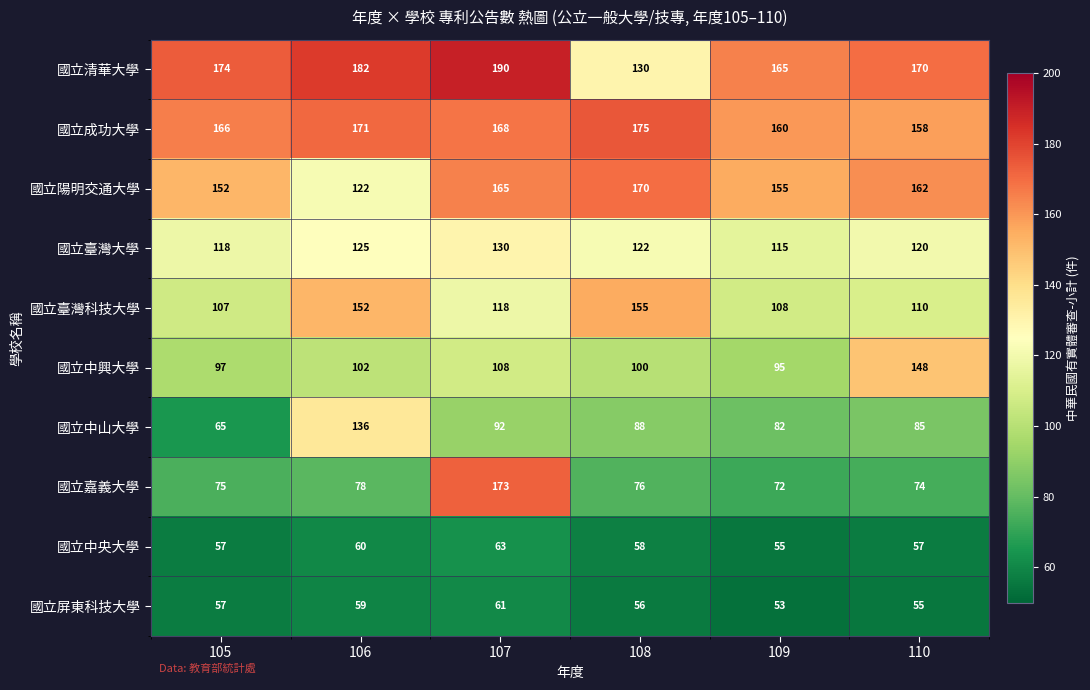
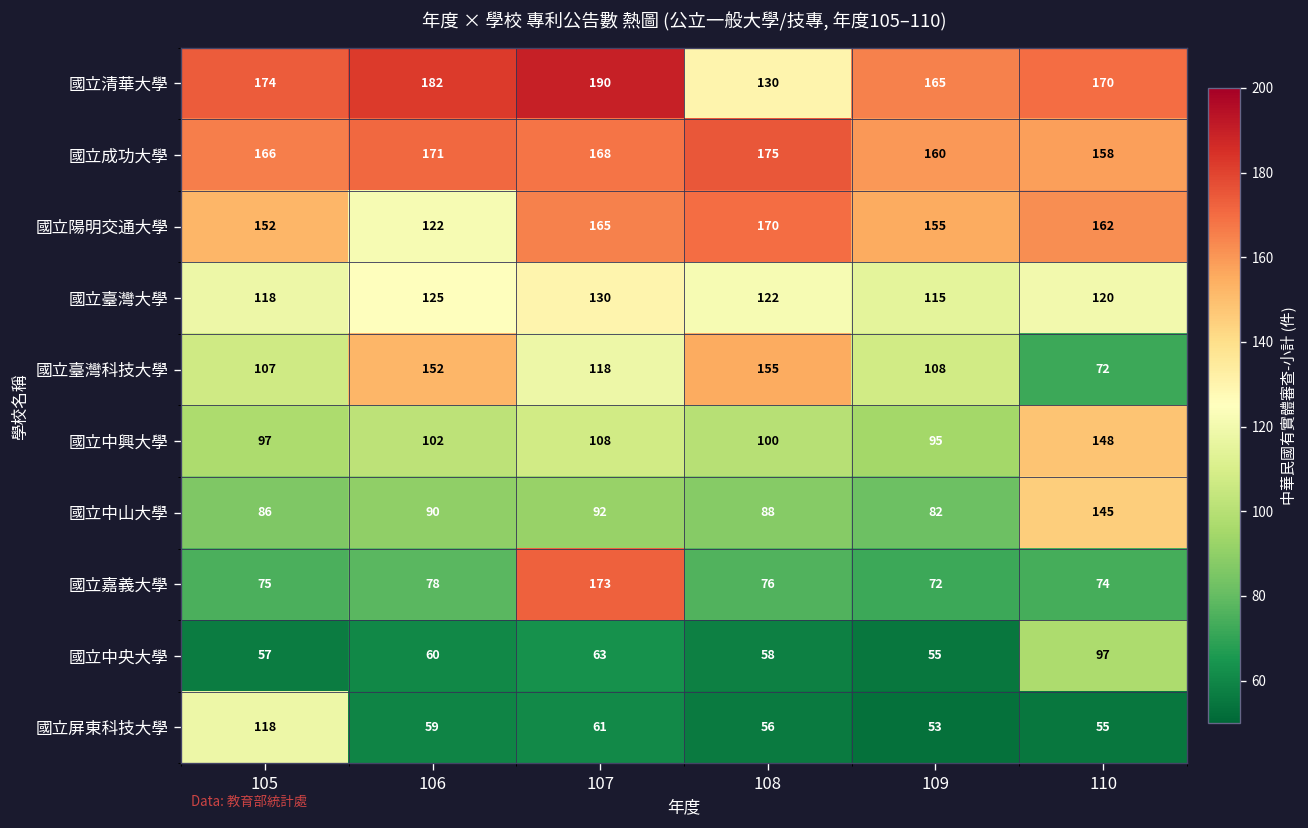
  {
    "國立清華大學": {
      "105": 174,
      "106": 182,
      "107": 190,
      "108": 130,
      "109": 165,
      "110": 170
    },
    "國立成功大學": {
      "105": 166,
      "106": 171,
      "107": 168,
      "108": 175,
      "109": 160,
      "110": 158
    },
    "國立陽明交通大學": {
      "105": 152,
      "106": 122,
      "107": 165,
      "108": 170,
      "109": 155,
      "110": 162
    },
    "國立臺灣大學": {
      "105": 118,
      "106": 125,
      "107": 130,
      "108": 122,
      "109": 115,
      "110": 120
    },
    "國立臺灣科技大學": {
      "105": 107,
      "106": 152,
      "107": 118,
      "108": 155,
      "109": 108,
-     "110": 110
+     "110": 72
    },
    "國立中興大學": {
      "105": 97,
      "106": 102,
      "107": 108,
      "108": 100,
      "109": 95,
      "110": 148
    },
    "國立中山大學": {
-     "105": 65,
-     "106": 136,
+     "105": 86,
+     "106": 90,
      "107": 92,
      "108": 88,
      "109": 82,
-     "110": 85
+     "110": 145
    },
    "國立嘉義大學": {
      "105": 75,
      "106": 78,
      "107": 173,
      "108": 76,
      "109": 72,
      "110": 74
    },
    "國立中央大學": {
      "105": 57,
      "106": 60,
      "107": 63,
      "108": 58,
      "109": 55,
-     "110": 57
+     "110": 97
    },
    "國立屏東科技大學": {
-     "105": 57,
+     "105": 118,
      "106": 59,
      "107": 61,
      "108": 56,
      "109": 53,
      "110": 55
    }
  }
